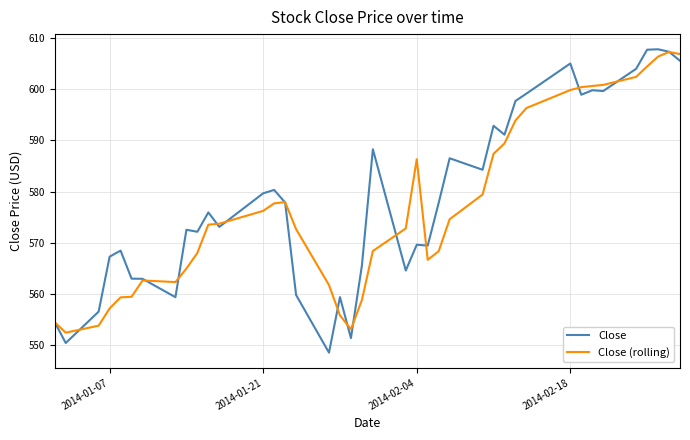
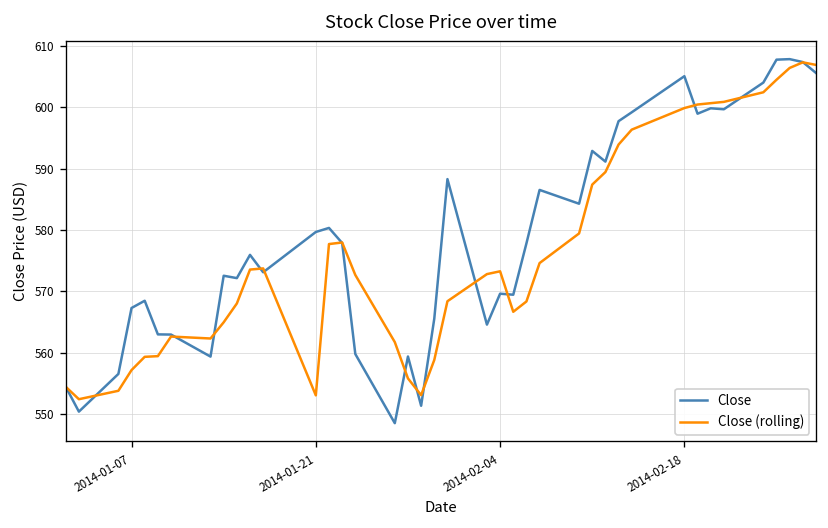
  {
    "Close": {
      "2014-01-07": 567,
      "2014-01-21": 580,
      "2014-02-04": 570,
      "2014-02-18": 605
    },
    "Close (rolling)": {
      "2014-01-07": 557,
-     "2014-01-21": 576,
-     "2014-02-04": 586,
+     "2014-01-21": 553,
+     "2014-02-04": 573,
      "2014-02-18": 600
    }
  }
